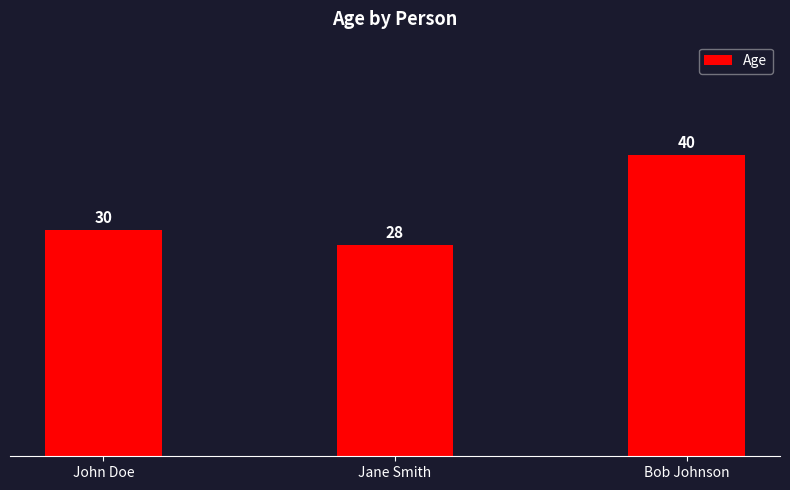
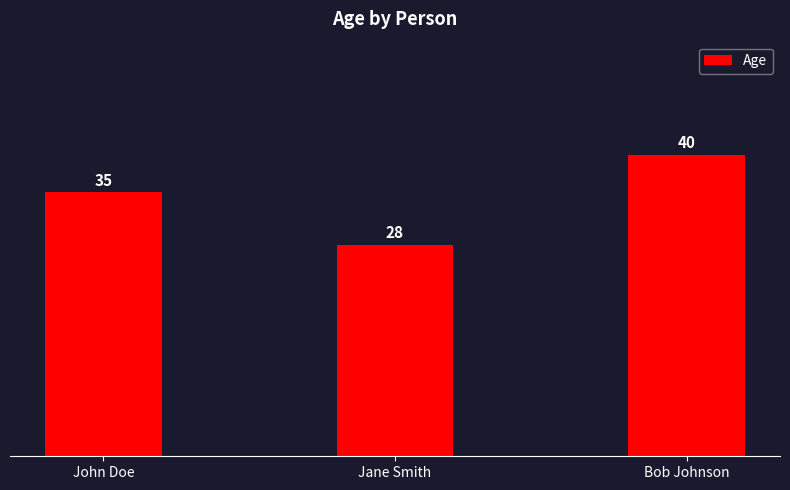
  {
-   "John Doe": 30,
+   "John Doe": 35,
    "Jane Smith": 28,
    "Bob Johnson": 40
  }
